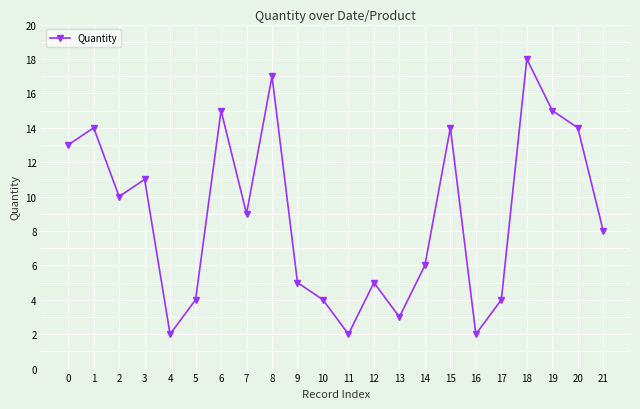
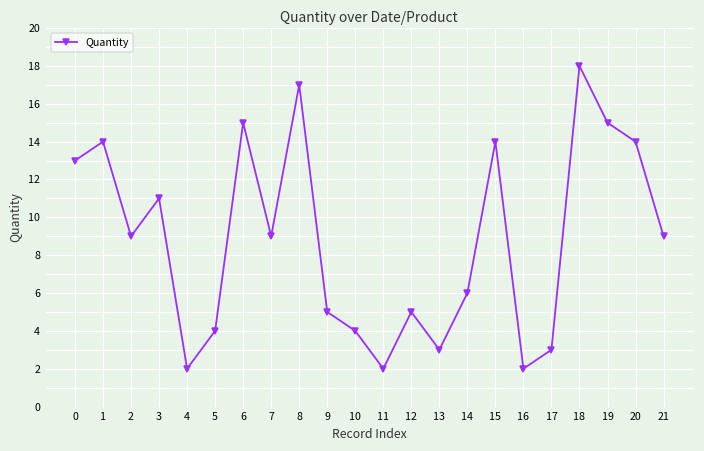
  {
    "0": 13,
    "1": 14,
-   "2": 10,
+   "2": 9,
    "3": 11,
    "4": 2,
    "5": 4,
    "6": 15,
    "7": 9,
    "8": 17,
    "9": 5,
    "10": 4,
    "11": 2,
    "12": 5,
    "13": 3,
    "14": 6,
    "15": 14,
    "16": 2,
-   "17": 4,
+   "17": 3,
    "18": 18,
    "19": 15,
    "20": 14,
-   "21": 8
+   "21": 9
  }
